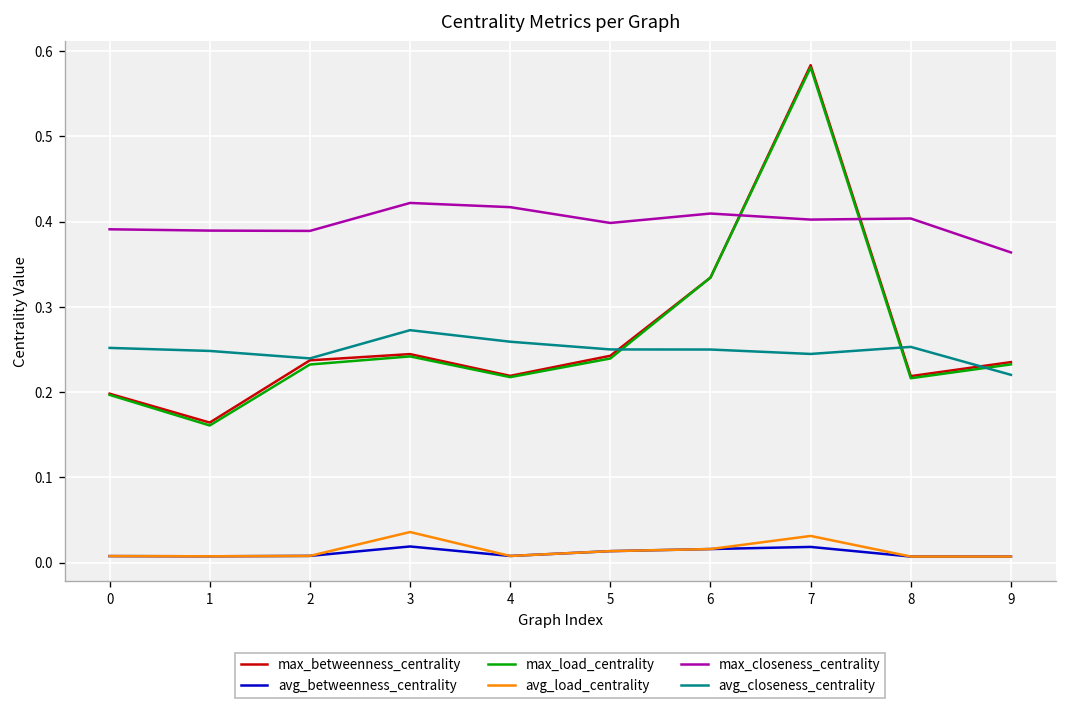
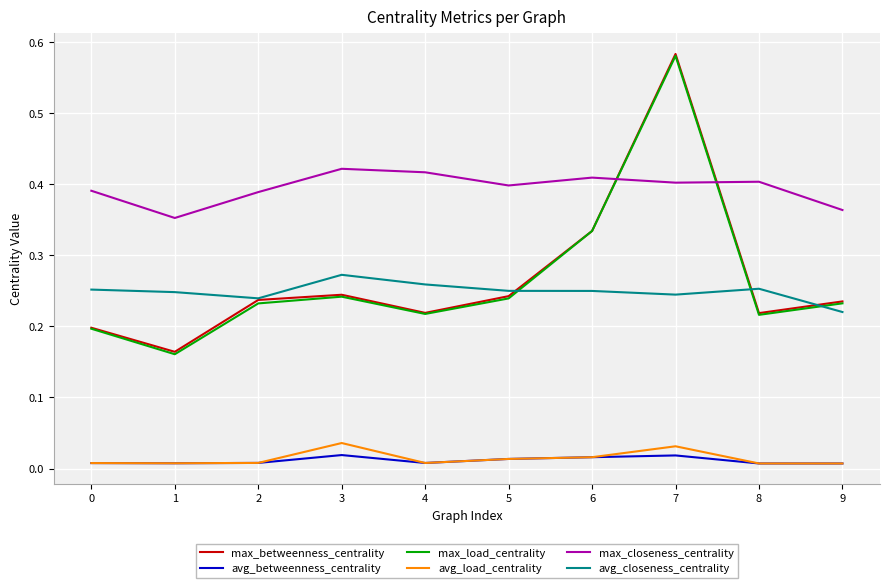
  {
    "avg_betweenness_centrality": {
      "3": 0.02,
      "7": 0.02
    },
    "max_load_centrality": {
      "2": 0.23
    },
    "avg_load_centrality": {
      "3": 0.04,
      "7": 0.03
    },
    "max_closeness_centrality": {
      "0": 0.39,
-     "1": 0.39,
+     "1": 0.35,
      "2": 0.39,
      "3": 0.42,
      "4": 0.42,
      "5": 0.40,
      "6": 0.41,
      "7": 0.40,
      "8": 0.40,
      "9": 0.36
    },
    "avg_closeness_centrality": {
      "0": 0.25,
      "1": 0.25,
      "3": 0.27,
      "4": 0.26,
      "5": 0.25,
      "6": 0.25,
      "7": 0.24,
      "8": 0.25,
      "9": 0.22
    }
  }
